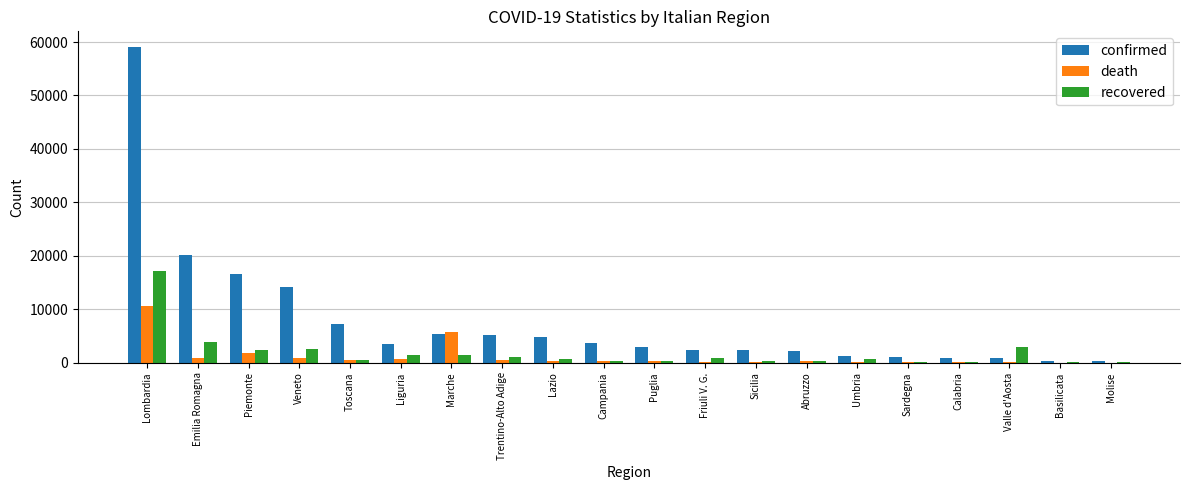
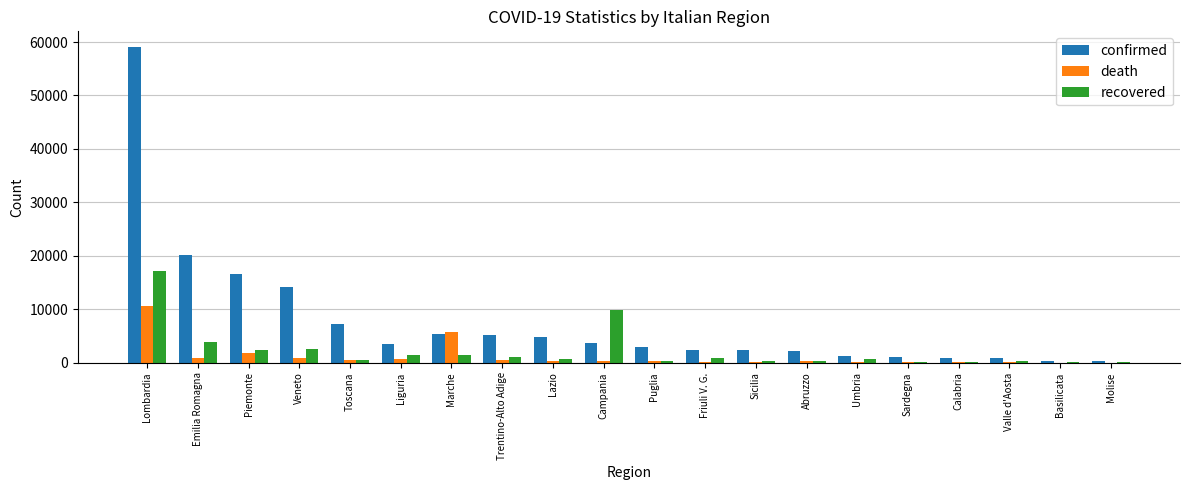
  {
    "confirmed": {
      "Lombardia": 59000,
      "Emilia Romagna": 20000,
      "Piemonte": 17000,
      "Veneto": 14000,
      "Toscana": 7000,
      "Liguria": 4000,
      "Marche": 5000,
      "Trentino-Alto Adige": 5000,
      "Lazio": 5000,
      "Campania": 4000,
      "Puglia": 3000,
      "Friuli V. G.": 2000,
      "Sicilia": 2000,
      "Abruzzo": 2000,
      "Umbria": 1000,
      "Sardegna": 1000,
      "Calabria": 1000,
      "Valle d'Aosta": 1000
    },
    "death": {
      "Lombardia": 11000,
      "Emilia Romagna": 1000,
      "Piemonte": 2000,
      "Veneto": 1000,
      "Toscana": 0,
      "Liguria": 1000,
      "Marche": 6000,
      "Trentino-Alto Adige": 0
    },
    "recovered": {
      "Lombardia": 17000,
      "Emilia Romagna": 4000,
      "Piemonte": 2000,
      "Veneto": 2000,
      "Toscana": 1000,
      "Liguria": 1000,
      "Marche": 1000,
      "Trentino-Alto Adige": 1000,
      "Lazio": 1000,
-     "Campania": 0,
+     "Campania": 10000,
      "Friuli V. G.": 1000,
      "Umbria": 1000,
-     "Valle d'Aosta": 3000
+     "Valle d'Aosta": 0
    }
  }
